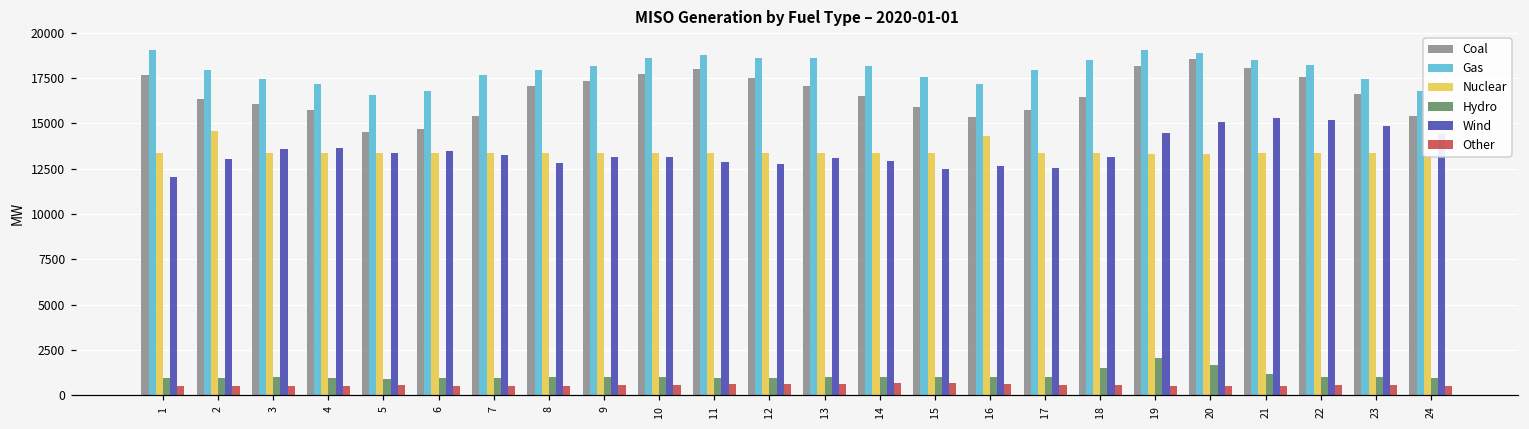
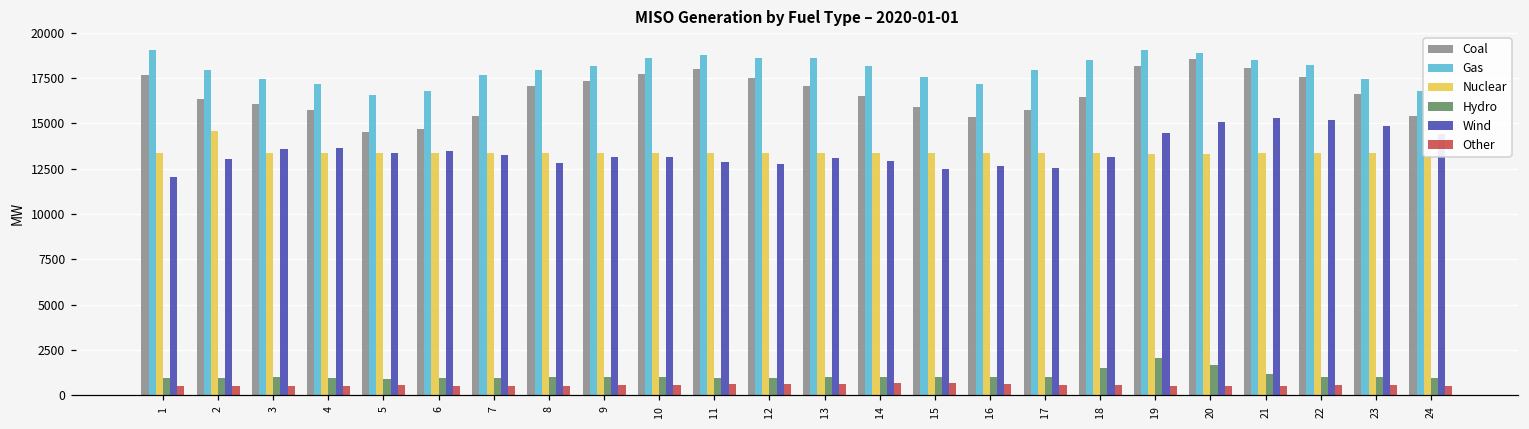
  {
    "Coal": {
      "1": 17700,
      "2": 16300,
      "3": 16000,
      "4": 15700,
      "5": 14500,
      "6": 14700,
      "7": 15400,
      "8": 17000,
      "9": 17300,
      "10": 17700,
      "11": 18000,
      "12": 17500,
      "13": 17000,
      "14": 16500,
      "15": 15900,
      "16": 15300,
      "17": 15800,
      "18": 16500,
      "19": 18200,
      "20": 18600,
      "21": 18100,
      "22": 17600,
      "23": 16600,
      "24": 15400
    },
    "Gas": {
      "1": 19100,
      "2": 17900,
      "3": 17500,
      "4": 17100,
      "5": 16600,
      "6": 16800,
      "7": 17700,
      "8": 17900,
      "9": 18200,
      "10": 18600,
      "11": 18800,
      "12": 18600,
      "13": 18600,
      "14": 18100,
      "15": 17600,
      "16": 17200,
      "17": 17900,
      "18": 18500,
      "19": 19100,
      "20": 18900,
      "21": 18500,
      "22": 18200,
      "23": 17400,
      "24": 16800
    },
    "Nuclear": {
      "1": 13400,
      "2": 14600,
      "3": 13400,
      "4": 13400,
      "5": 13400,
      "6": 13400,
      "7": 13400,
      "8": 13400,
      "9": 13400,
      "10": 13400,
      "11": 13400,
      "12": 13300,
      "13": 13300,
      "14": 13300,
      "15": 13300,
-     "16": 14300,
+     "16": 13300,
      "17": 13300,
      "18": 13300,
      "19": 13300,
      "20": 13300,
      "21": 13300,
      "22": 13300,
      "23": 13300,
      "24": 13300
    },
    "Hydro": {
      "1": 900,
      "2": 1000,
      "3": 1000,
      "4": 900,
      "5": 900,
      "6": 900,
      "7": 900,
      "8": 1000,
      "9": 1000,
      "10": 1000,
      "11": 1000,
      "12": 1000,
      "13": 1000,
      "14": 1000,
      "15": 1000,
      "16": 1000,
      "17": 1000,
      "18": 1500,
      "19": 2000,
      "20": 1700,
      "21": 1200,
      "22": 1000,
      "23": 1000,
      "24": 1000
    },
    "Wind": {
      "1": 12100,
      "2": 13000,
      "3": 13600,
      "4": 13600,
      "5": 13400,
      "6": 13500,
      "7": 13300,
      "8": 12800,
      "9": 13100,
      "10": 13200,
      "11": 12900,
      "12": 12800,
      "13": 13100,
      "14": 12900,
      "15": 12500,
      "16": 12700,
      "17": 12500,
      "18": 13200,
      "19": 14500,
      "20": 15100,
      "21": 15300,
      "22": 15200,
      "23": 14800
    },
    "Other": {
      "1": 500,
      "2": 500,
      "3": 500,
      "4": 500,
      "5": 500,
      "6": 500,
      "7": 500,
      "8": 500,
      "9": 500,
      "10": 600,
      "11": 600,
      "12": 600,
      "13": 600,
      "14": 700,
      "15": 700,
      "16": 600,
      "17": 600,
      "18": 500,
      "19": 500,
      "20": 500,
      "21": 500,
      "22": 500,
      "23": 500,
      "24": 500
    }
  }
